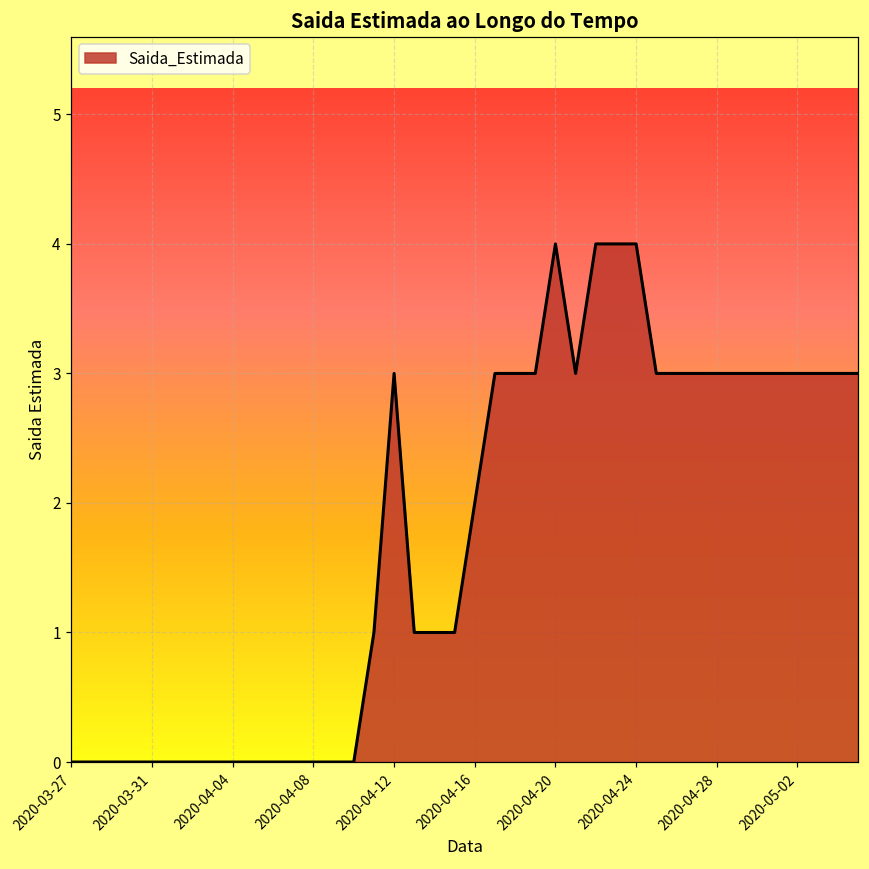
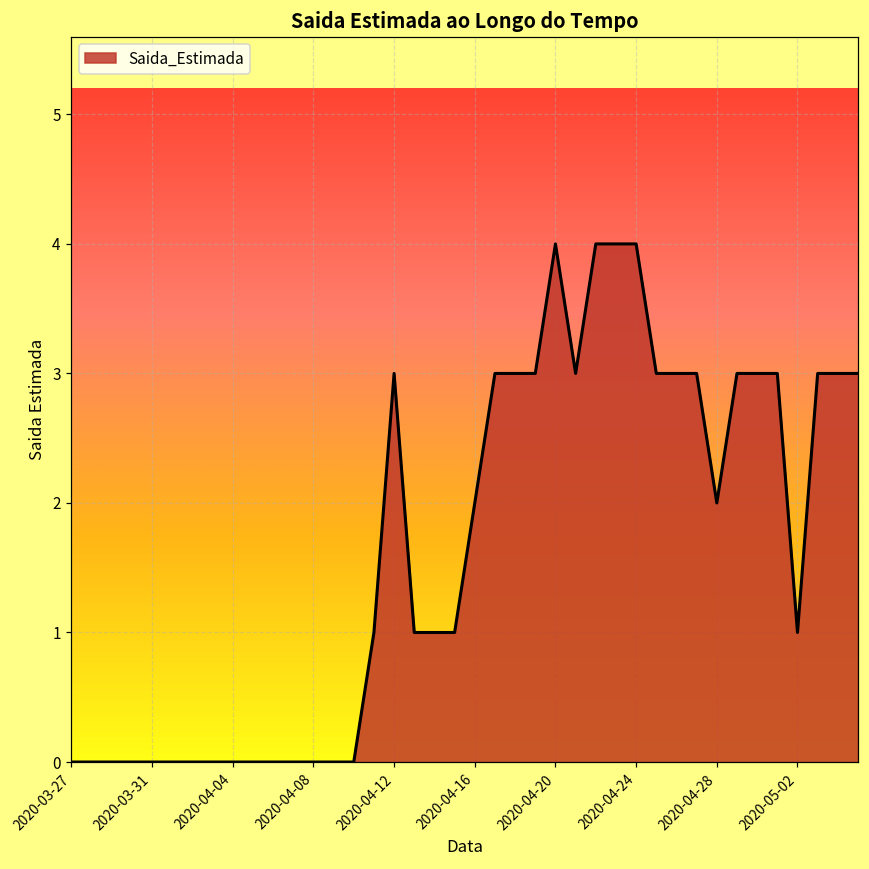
  {
    "2020-03-27": 0,
    "2020-03-31": 0,
    "2020-04-04": 0,
    "2020-04-08": 0,
    "2020-04-12": 3,
    "2020-04-16": 2,
    "2020-04-20": 4,
    "2020-04-24": 4,
-   "2020-04-28": 3,
-   "2020-05-02": 3
+   "2020-04-28": 2,
+   "2020-05-02": 1
  }
